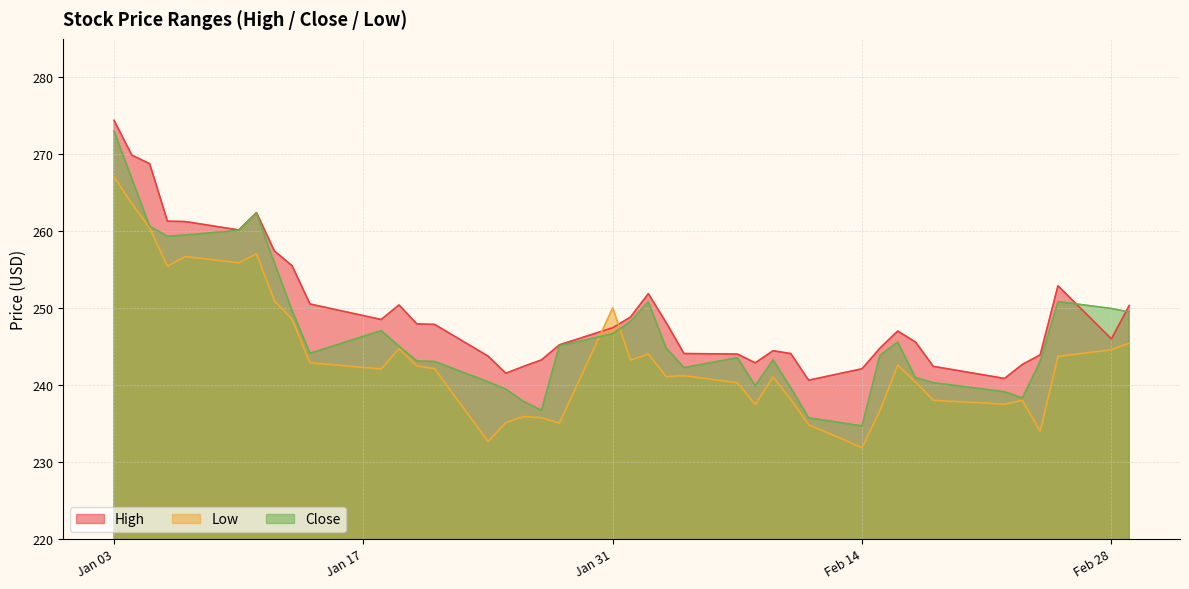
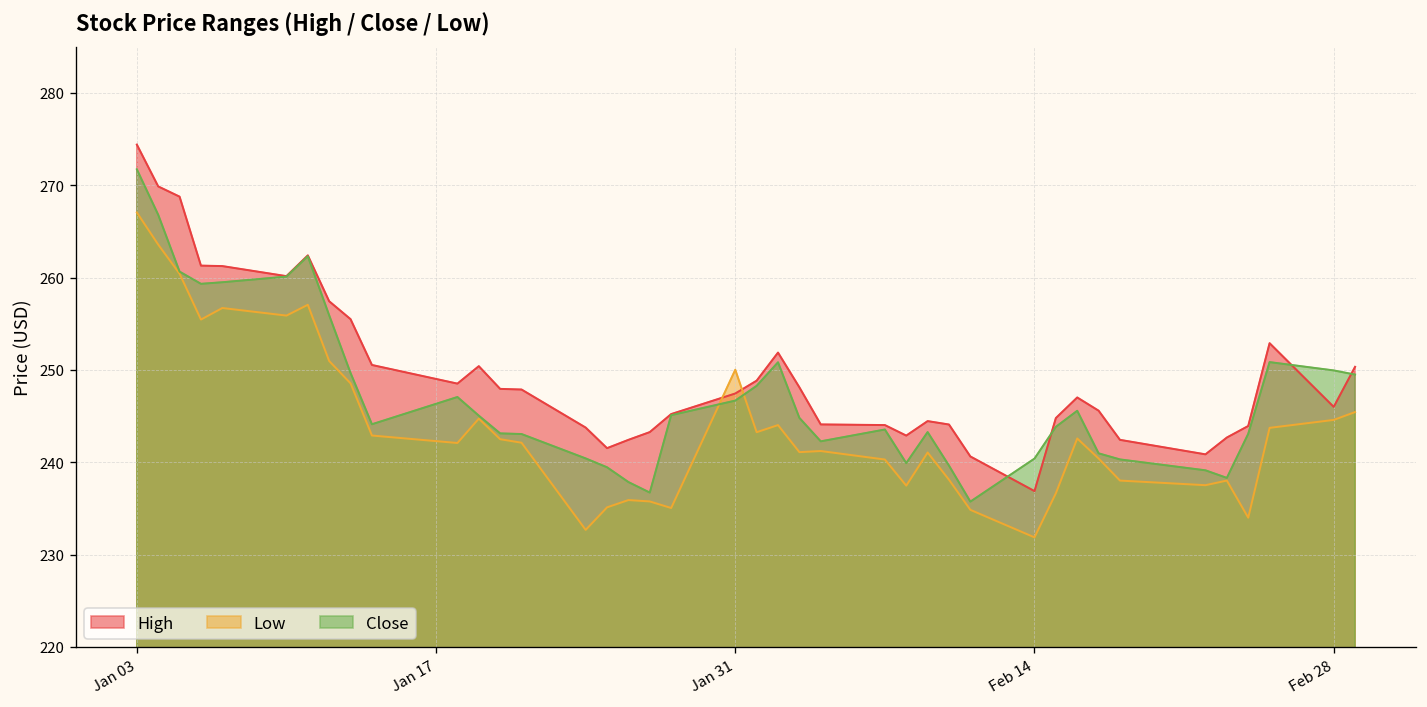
  {
    "High": {
      "Jan 03": 274,
      "Jan 31": 247,
-     "Feb 14": 242,
+     "Feb 14": 237,
      "Feb 28": 246
    },
    "Low": {
      "Jan 03": 267,
      "Jan 31": 250,
      "Feb 14": 232,
      "Feb 28": 245
    },
    "Close": {
-     "Jan 03": 273,
+     "Jan 03": 272,
      "Jan 31": 247,
-     "Feb 14": 235,
+     "Feb 14": 240,
      "Feb 28": 250
    }
  }
